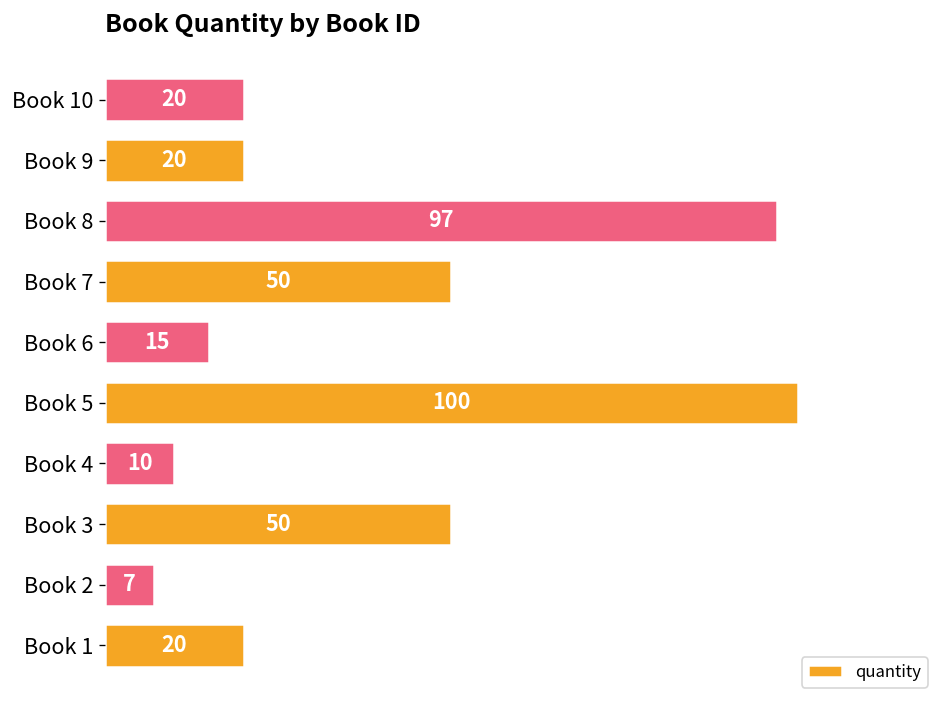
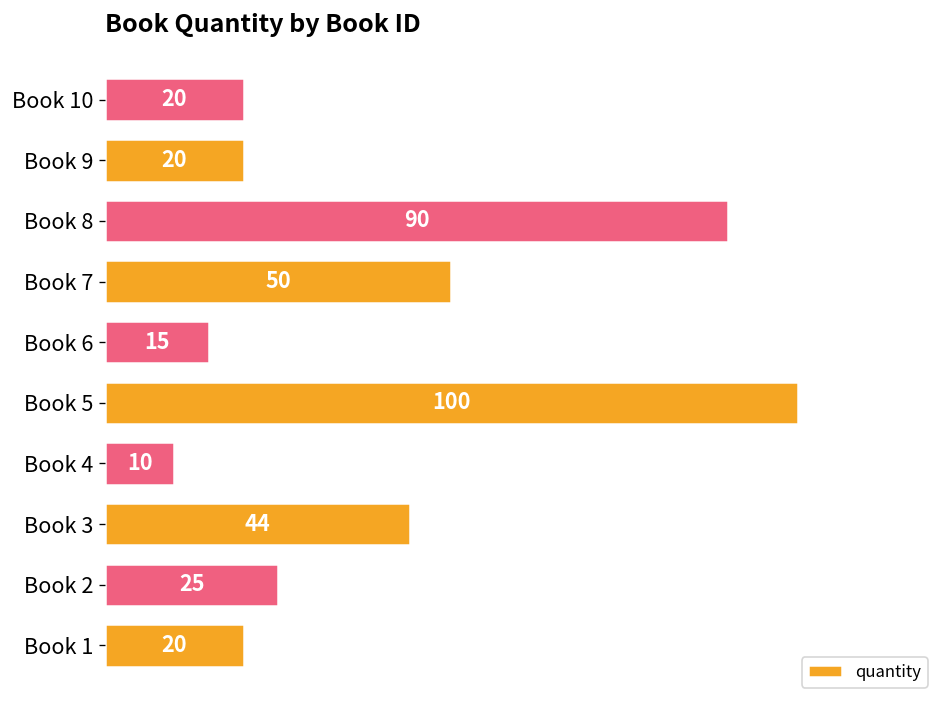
  {
    "Book 10": 20,
    "Book 9": 20,
-   "Book 8": 97,
+   "Book 8": 90,
    "Book 7": 50,
    "Book 6": 15,
    "Book 5": 100,
    "Book 4": 10,
-   "Book 3": 50,
-   "Book 2": 7,
+   "Book 3": 44,
+   "Book 2": 25,
    "Book 1": 20
  }
